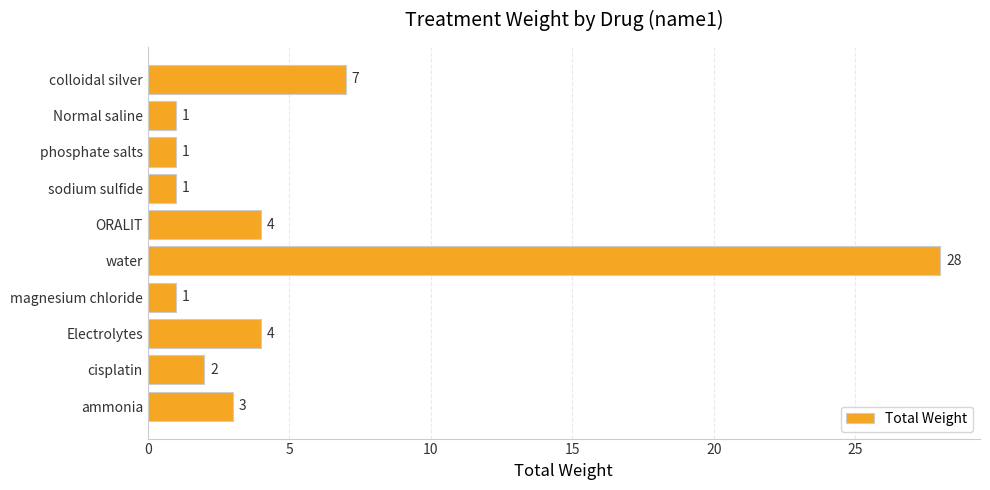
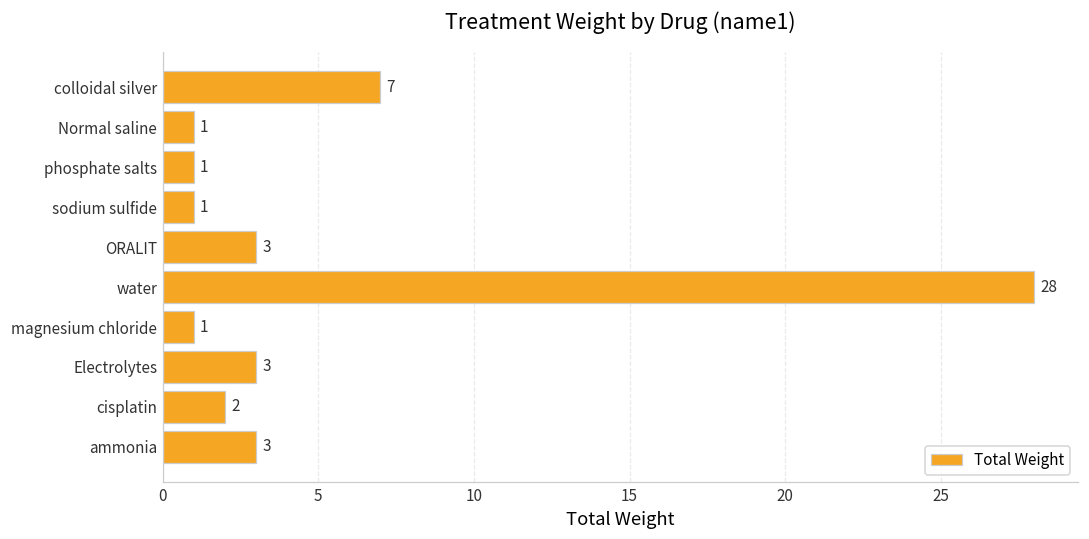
  {
    "colloidal silver": 7,
    "Normal saline": 1,
    "phosphate salts": 1,
    "sodium sulfide": 1,
-   "ORALIT": 4,
+   "ORALIT": 3,
    "water": 28,
    "magnesium chloride": 1,
-   "Electrolytes": 4,
+   "Electrolytes": 3,
    "cisplatin": 2,
    "ammonia": 3
  }
